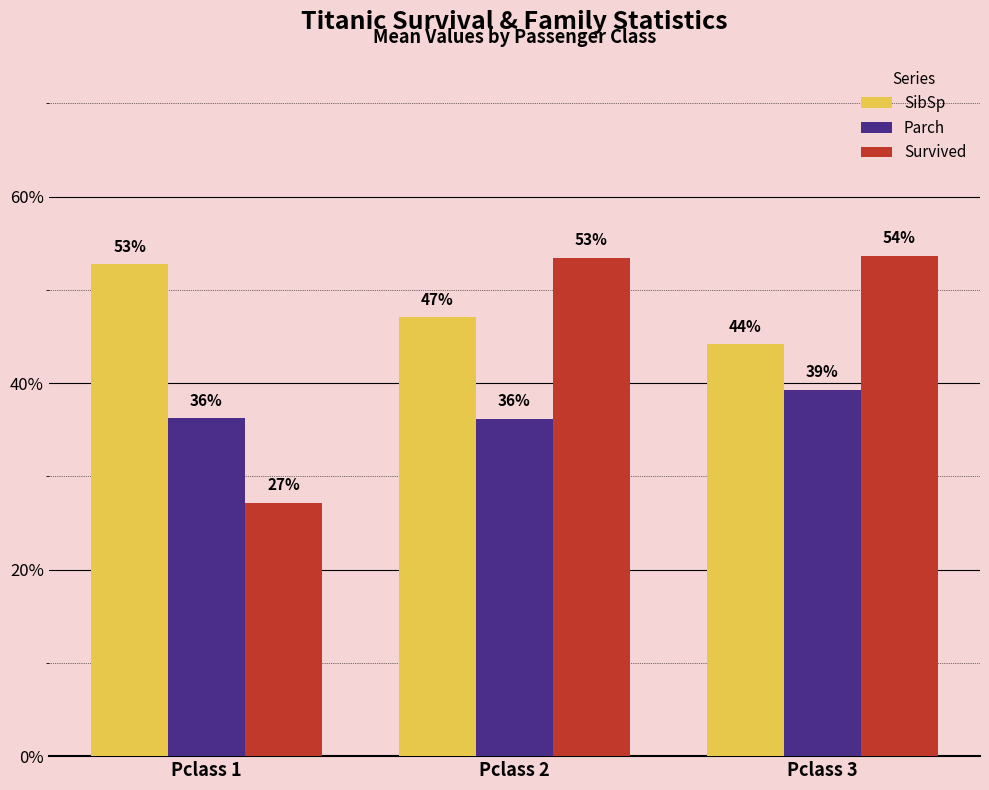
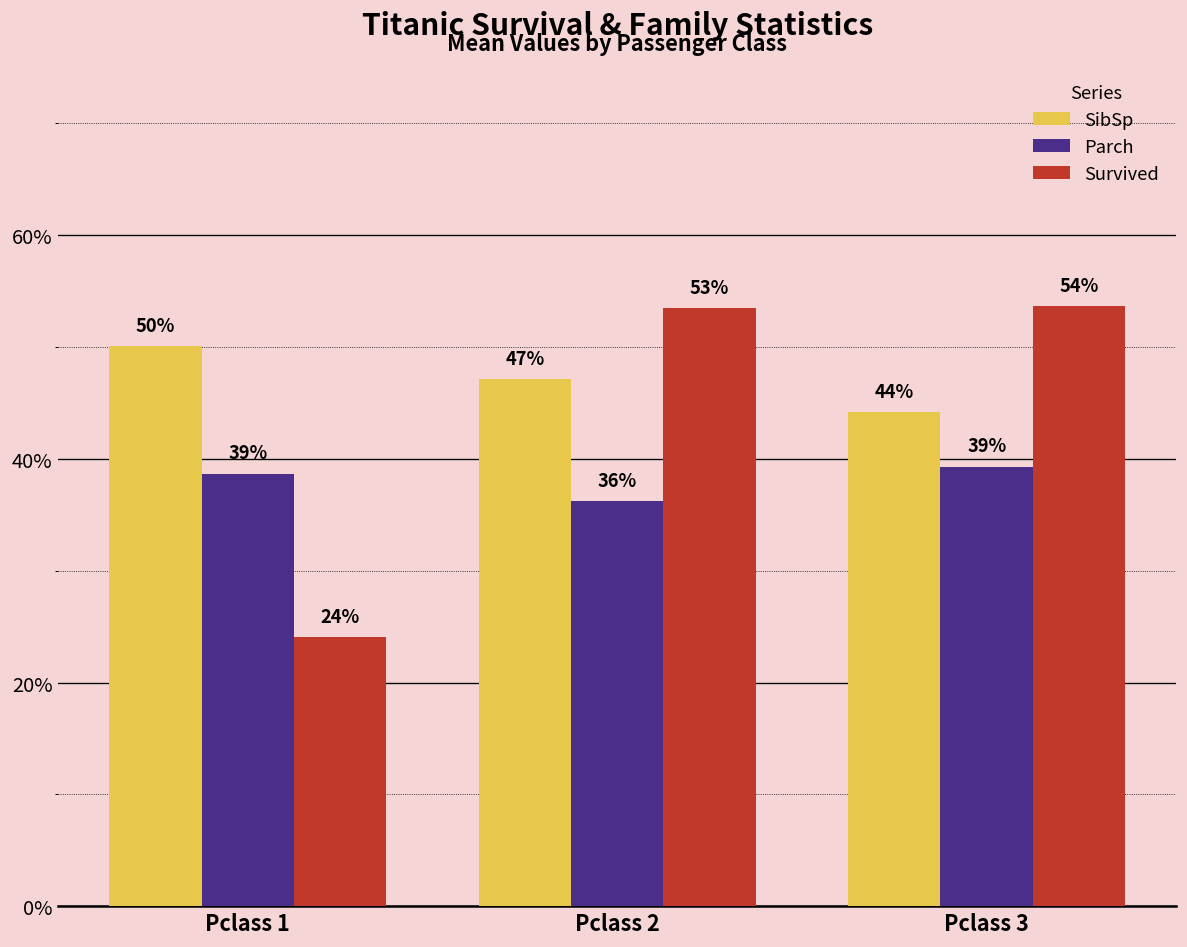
  {
    "SibSp": {
-     "Pclass 1": "53%",
+     "Pclass 1": "50%",
      "Pclass 2": "47%",
      "Pclass 3": "44%"
    },
    "Parch": {
-     "Pclass 1": "36%",
+     "Pclass 1": "39%",
      "Pclass 2": "36%",
      "Pclass 3": "39%"
    },
    "Survived": {
-     "Pclass 1": "27%",
+     "Pclass 1": "24%",
      "Pclass 2": "53%",
      "Pclass 3": "54%"
    }
  }
